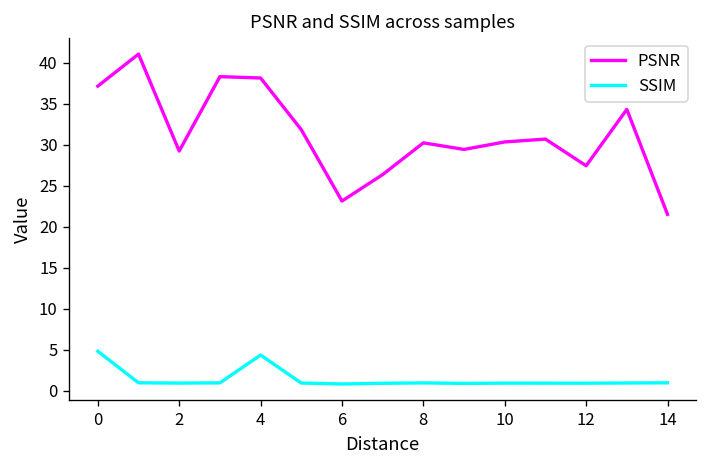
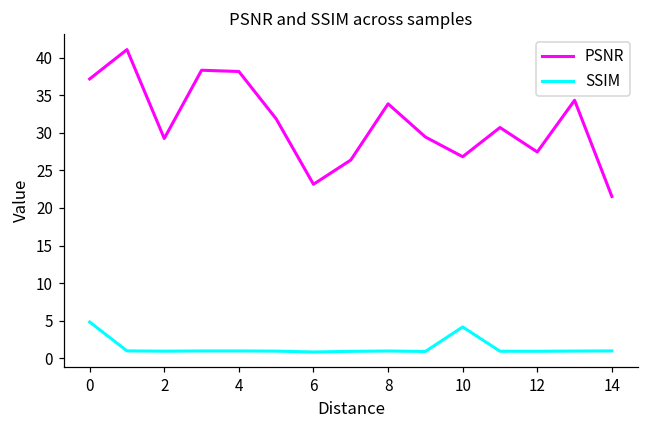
  {
    "PSNR": {
      "0": 37,
      "2": 29,
      "4": 38,
      "6": 23,
-     "8": 30,
-     "10": 30,
+     "8": 34,
+     "10": 27,
      "12": 27,
      "14": 22
    },
    "SSIM": {
      "0": 5,
      "2": 1,
-     "4": 4,
+     "4": 1,
      "6": 1,
      "8": 1,
-     "10": 1,
+     "10": 4,
      "12": 1,
      "14": 1
    }
  }
